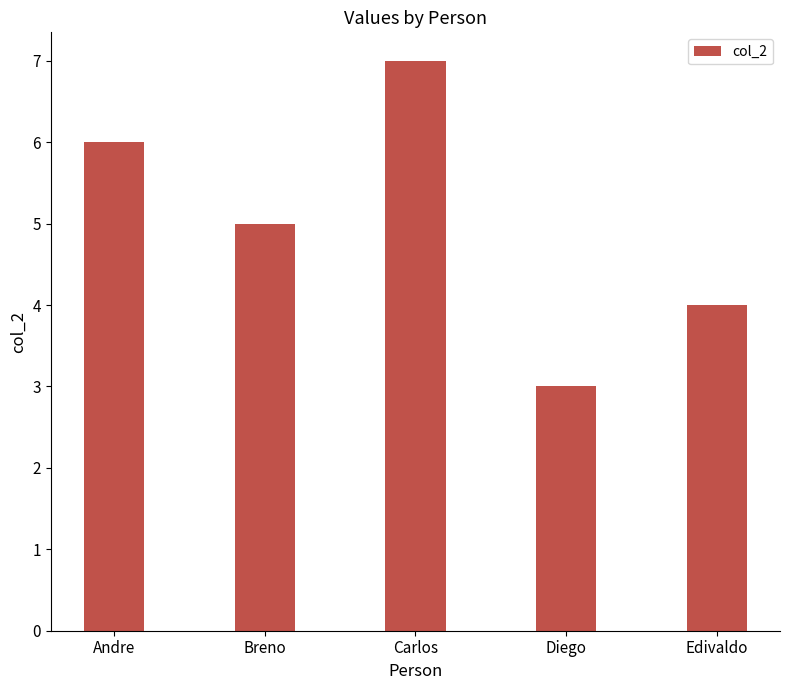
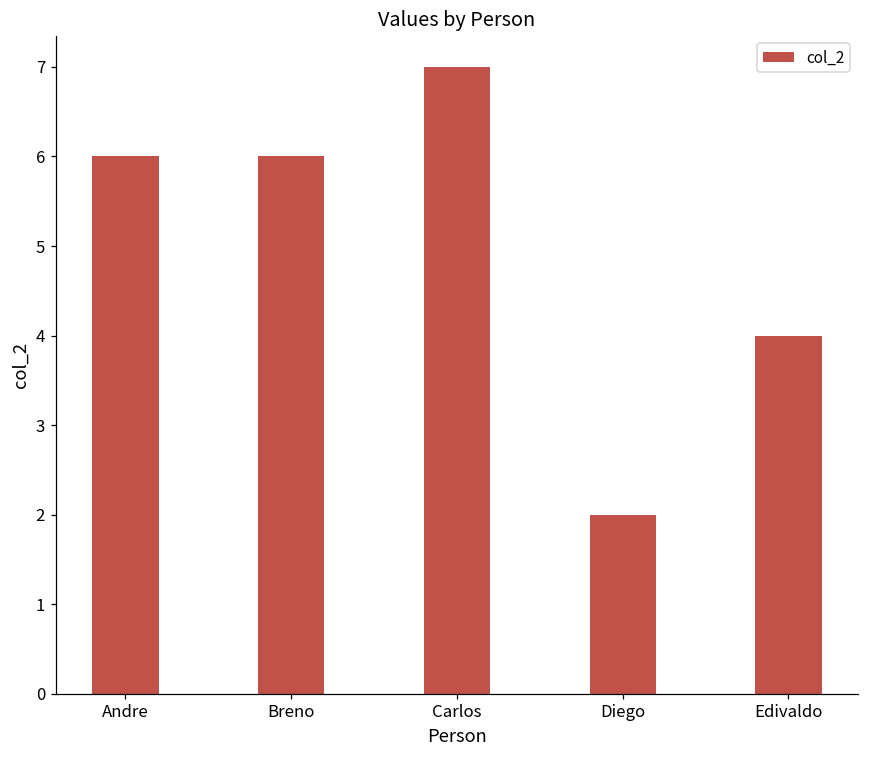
  {
    "Andre": 6,
-   "Breno": 5,
+   "Breno": 6,
    "Carlos": 7,
-   "Diego": 3,
+   "Diego": 2,
    "Edivaldo": 4
  }
